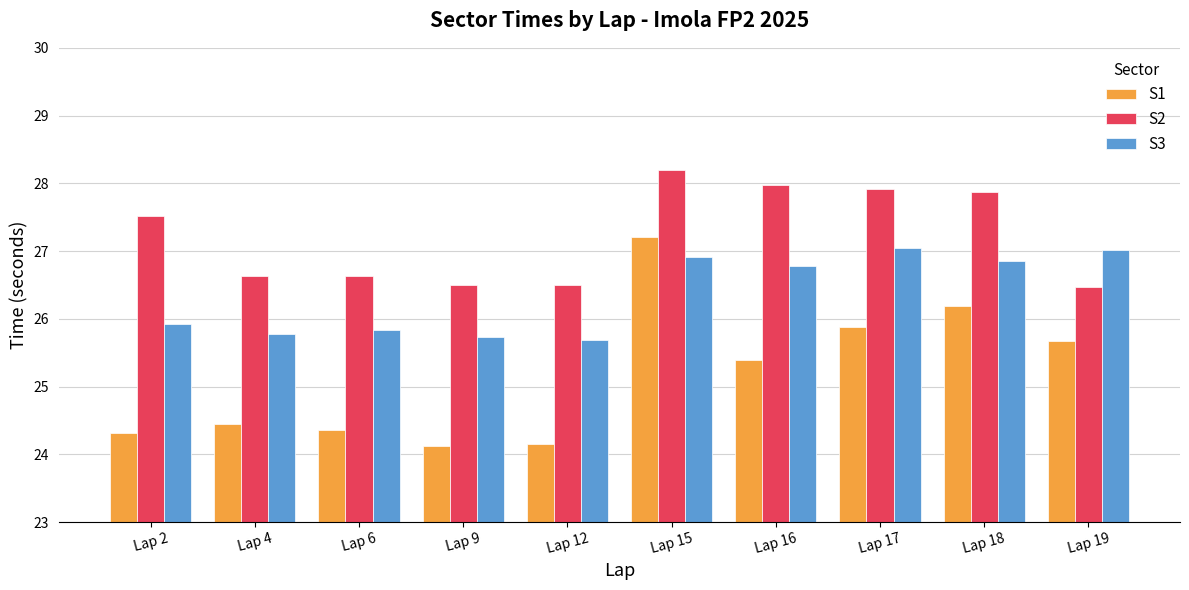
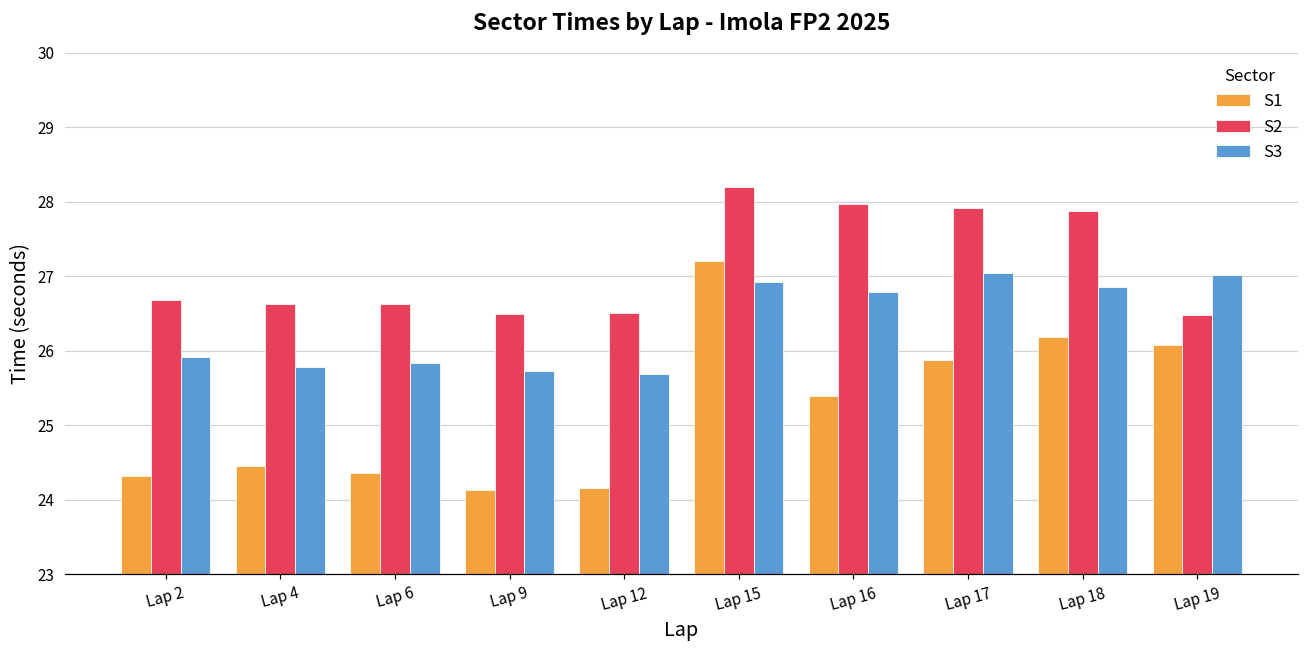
  {
    "S1": {
      "Lap 2": 24.3,
      "Lap 4": 24.5,
      "Lap 6": 24.4,
      "Lap 9": 24.1,
      "Lap 12": 24.2,
      "Lap 15": 27.2,
      "Lap 16": 25.4,
      "Lap 17": 25.9,
      "Lap 18": 26.2,
-     "Lap 19": 25.7
+     "Lap 19": 26.1
    },
    "S2": {
-     "Lap 2": 27.5,
+     "Lap 2": 26.7,
      "Lap 4": 26.6,
      "Lap 6": 26.6,
      "Lap 9": 26.5,
      "Lap 12": 26.5,
      "Lap 15": 28.2,
      "Lap 16": 28.0,
      "Lap 17": 27.9,
      "Lap 18": 27.9,
      "Lap 19": 26.5
    },
    "S3": {
      "Lap 2": 25.9,
      "Lap 4": 25.8,
      "Lap 6": 25.8,
      "Lap 9": 25.7,
      "Lap 12": 25.7,
      "Lap 15": 26.9,
      "Lap 16": 26.8,
      "Lap 17": 27.0,
      "Lap 18": 26.9,
      "Lap 19": 27.0
    }
  }
